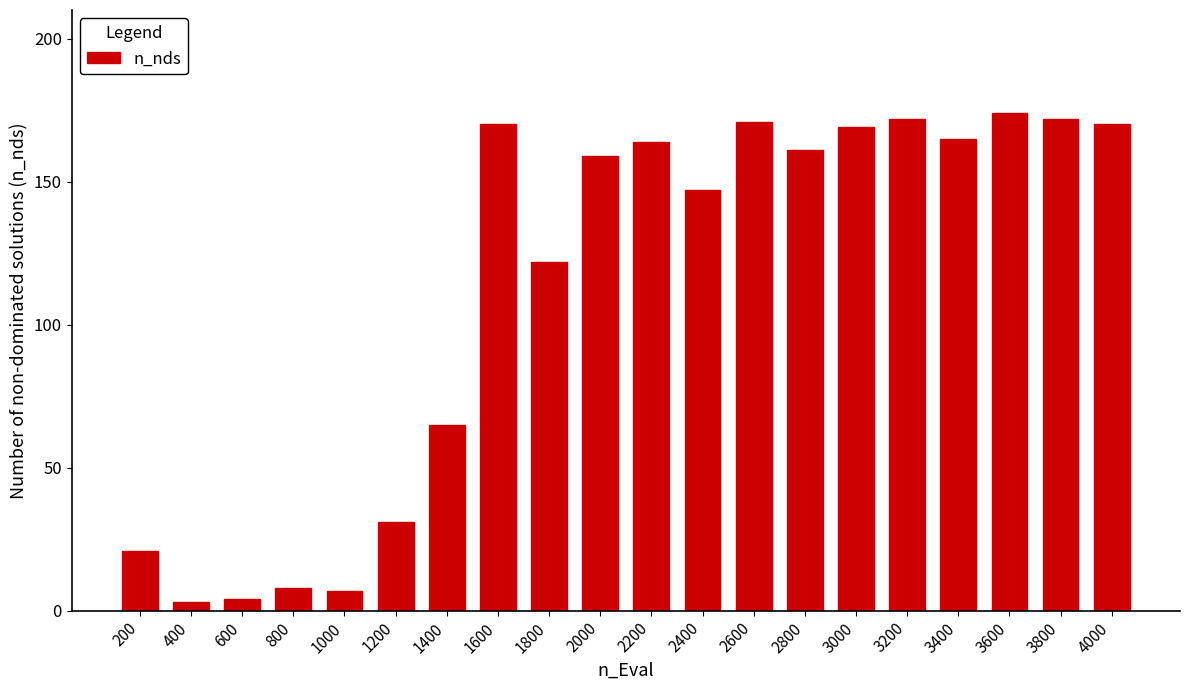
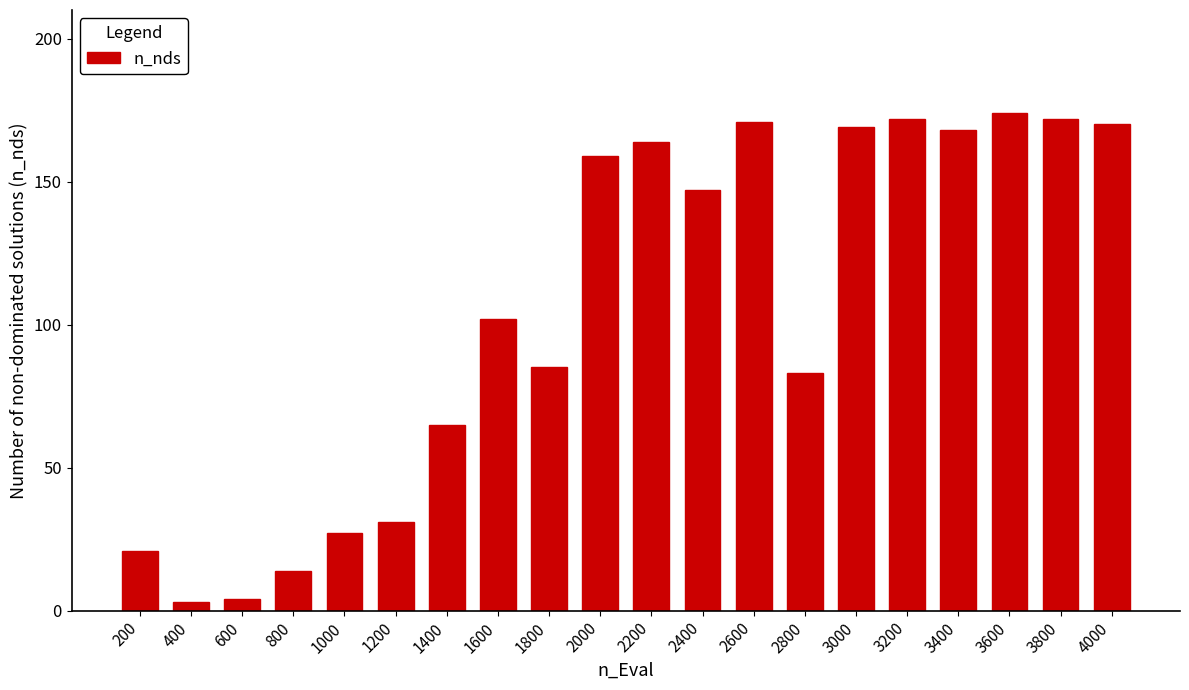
  {
    "200": 21,
    "400": 3,
    "600": 4,
-   "800": 8,
-   "1000": 7,
+   "800": 14,
+   "1000": 27,
    "1200": 31,
    "1400": 65,
-   "1600": 170,
-   "1800": 122,
+   "1600": 102,
+   "1800": 85,
    "2000": 159,
    "2200": 164,
    "2400": 147,
    "2600": 171,
-   "2800": 161,
+   "2800": 83,
    "3000": 169,
    "3200": 172,
-   "3400": 165,
+   "3400": 168,
    "3600": 174,
    "3800": 172,
    "4000": 170
  }
